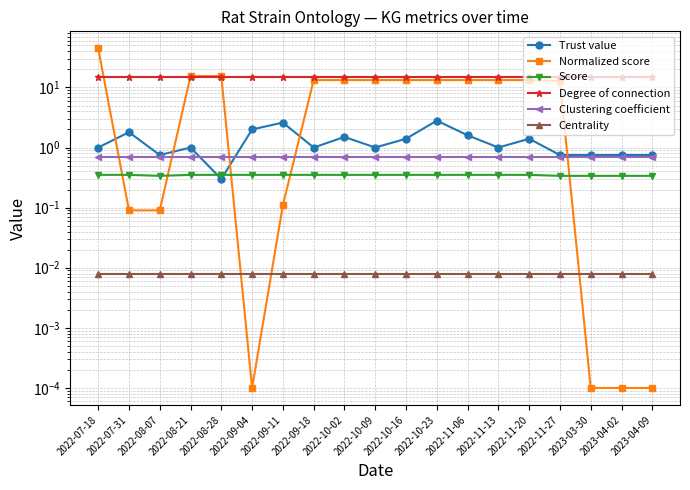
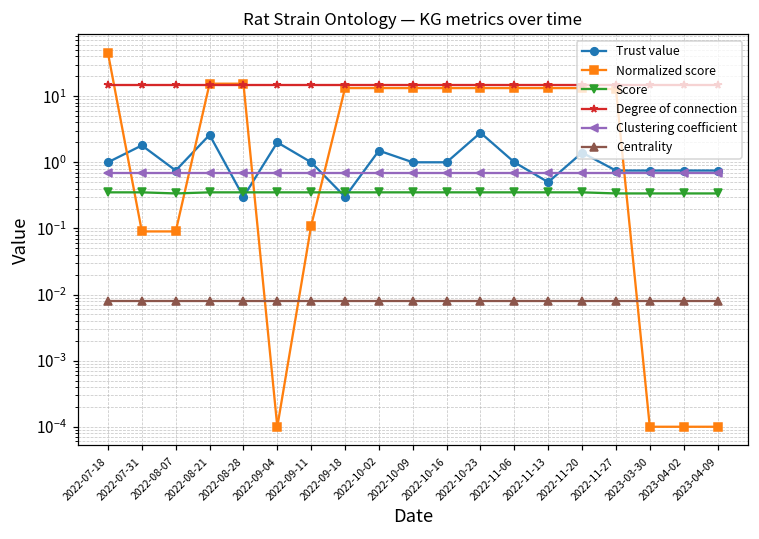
  {
    "Trust value": {
      "2022-07-18": 1.0,
      "2022-07-31": 1.8,
-     "2022-08-21": 1.0,
+     "2022-08-21": 2.6,
      "2022-08-28": 0.3,
      "2022-09-04": 2.0,
-     "2022-09-11": 2.6,
-     "2022-09-18": 1.0,
+     "2022-09-11": 1.0,
+     "2022-09-18": 0.3,
      "2022-10-02": 1.5,
      "2022-10-09": 1.0,
-     "2022-10-16": 1.4,
+     "2022-10-16": 1.0,
      "2022-10-23": 3,
-     "2022-11-06": 1.6,
-     "2022-11-13": 1.0,
+     "2022-11-06": 1.0,
+     "2022-11-13": 0.5,
      "2022-11-20": 1.4
    },
    "Normalized score": {
      "2022-07-18": 40,
      "2022-07-31": 0.09,
      "2022-08-07": 0.09,
      "2022-09-04": 0.00010,
      "2022-09-11": 0.1,
      "2022-09-18": 13,
      "2022-10-02": 13,
      "2022-10-09": 13,
      "2022-10-16": 13,
      "2022-10-23": 13,
      "2022-11-06": 13,
      "2022-11-13": 13,
      "2023-03-30": 0.00010,
      "2023-04-02": 0.00010,
      "2023-04-09": 0.00010
    },
    "Score": {
      "2022-07-18": 0.4,
      "2022-07-31": 0.4,
      "2022-08-07": 0.3,
      "2022-08-21": 0.4,
      "2022-08-28": 0.4,
      "2022-09-04": 0.4,
      "2022-09-11": 0.4,
      "2022-09-18": 0.4,
      "2022-10-02": 0.4,
      "2022-10-09": 0.4,
      "2022-10-16": 0.4,
      "2022-10-23": 0.4,
      "2022-11-06": 0.4,
      "2022-11-13": 0.4,
      "2022-11-20": 0.4,
      "2022-11-27": 0.3,
      "2023-03-30": 0.3,
      "2023-04-02": 0.3,
      "2023-04-09": 0.3
    },
    "Degree of connection": {
      "2022-07-18": 15,
      "2022-07-31": 15,
      "2022-08-07": 15,
      "2022-09-04": 15,
      "2022-09-11": 15,
      "2022-09-18": 15,
      "2022-10-02": 15,
      "2022-10-09": 15,
      "2022-10-16": 15,
      "2022-10-23": 15,
      "2022-11-06": 15,
      "2022-11-13": 15
    },
    "Clustering coefficient": {
      "2022-07-18": 0.7,
      "2022-07-31": 0.7,
      "2022-08-21": 0.7,
      "2022-08-28": 0.7,
      "2022-09-04": 0.7,
      "2022-09-11": 0.7,
      "2022-09-18": 0.7,
      "2022-10-02": 0.7,
      "2022-10-09": 0.7,
      "2022-10-16": 0.7,
      "2022-10-23": 0.7,
      "2022-11-06": 0.7,
      "2022-11-13": 0.7,
      "2022-11-20": 0.7
    },
    "Centrality": {
      "2022-07-18": 0.008,
      "2022-07-31": 0.008,
      "2022-08-07": 0.008,
      "2022-08-21": 0.008,
      "2022-08-28": 0.008,
      "2022-09-04": 0.008,
      "2022-09-11": 0.008,
      "2022-09-18": 0.008,
      "2022-10-02": 0.008,
      "2022-10-09": 0.008,
      "2022-10-16": 0.008,
      "2022-10-23": 0.008,
      "2022-11-06": 0.008,
      "2022-11-13": 0.008,
      "2022-11-20": 0.008,
      "2022-11-27": 0.008,
      "2023-03-30": 0.008,
      "2023-04-02": 0.008,
      "2023-04-09": 0.008
    }
  }
